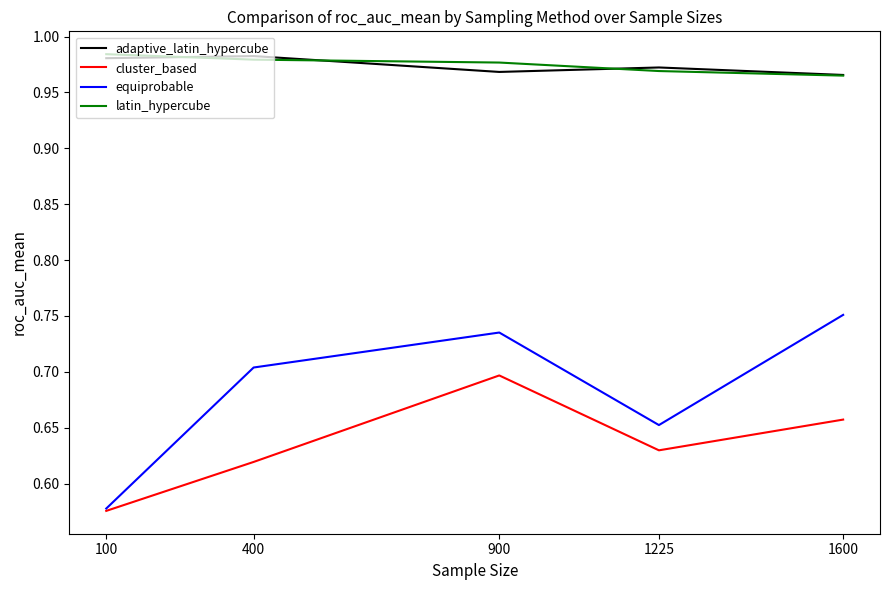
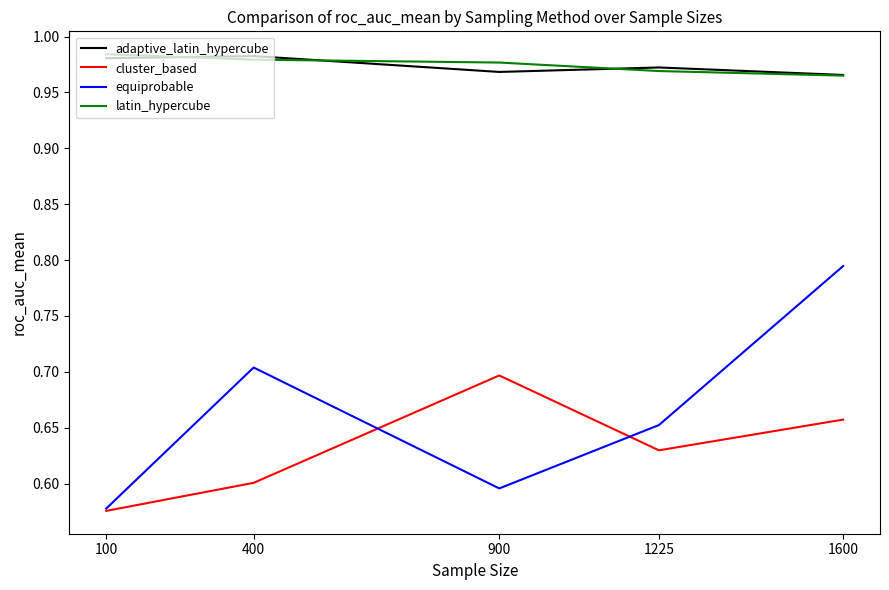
  {
    "adaptive_latin_hypercube": {
      "900": 0.968,
      "1225": 0.972
    },
    "cluster_based": {
-     "400": 0.619,
+     "400": 0.601,
      "900": 0.697,
      "1225": 0.630,
      "1600": 0.657
    },
    "equiprobable": {
      "400": 0.704,
-     "900": 0.735,
+     "900": 0.596,
      "1225": 0.652,
-     "1600": 0.751
+     "1600": 0.795
    },
    "latin_hypercube": {
      "900": 0.977,
      "1225": 0.969
    }
  }
